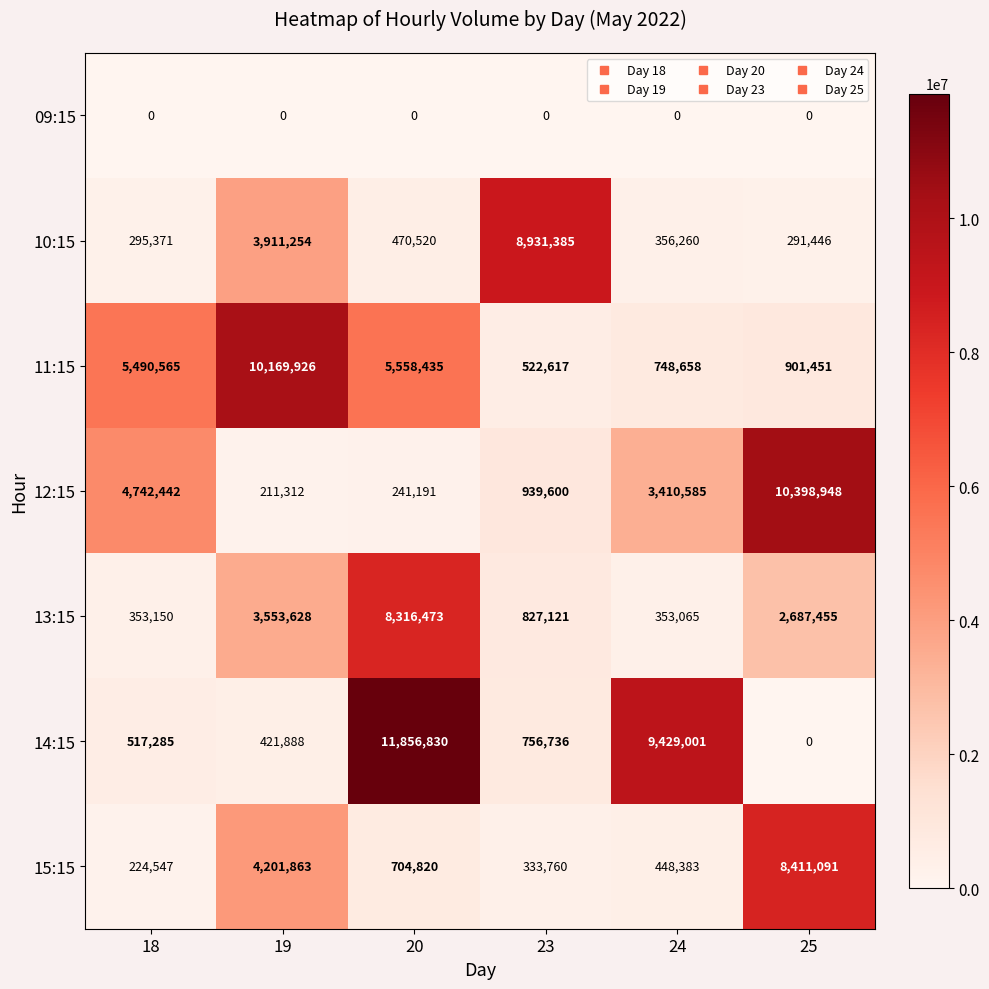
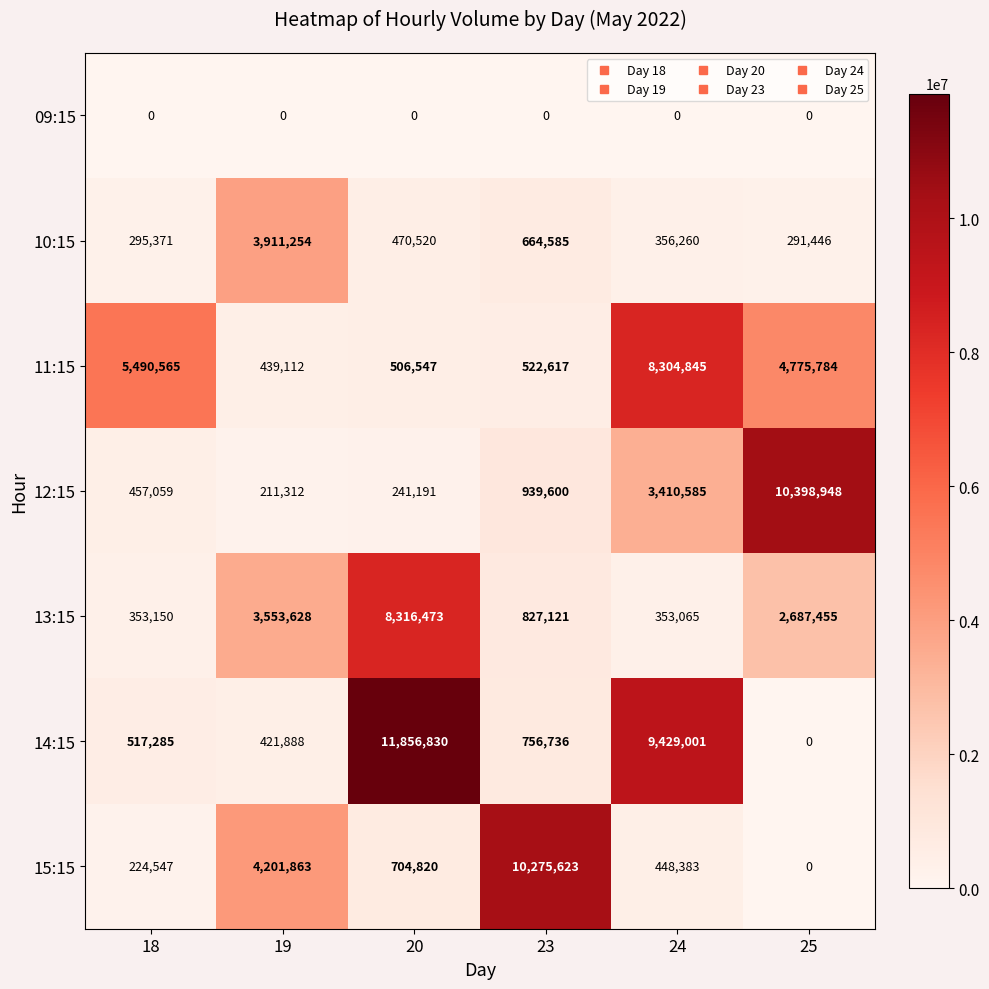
  {
    "09:15": {
      "18": "0",
      "19": "0",
      "20": "0",
      "23": "0",
      "24": "0",
      "25": "0"
    },
    "10:15": {
      "18": "295,371",
      "19": "3,911,254",
      "20": "470,520",
-     "23": "8,931,385",
+     "23": "664,585",
      "24": "356,260",
      "25": "291,446"
    },
    "11:15": {
      "18": "5,490,565",
-     "19": "10,169,926",
-     "20": "5,558,435",
+     "19": "439,112",
+     "20": "506,547",
      "23": "522,617",
-     "24": "748,658",
-     "25": "901,451"
+     "24": "8,304,845",
+     "25": "4,775,784"
    },
    "12:15": {
-     "18": "4,742,442",
+     "18": "457,059",
      "19": "211,312",
      "20": "241,191",
      "23": "939,600",
      "24": "3,410,585",
      "25": "10,398,948"
    },
    "13:15": {
      "18": "353,150",
      "19": "3,553,628",
      "20": "8,316,473",
      "23": "827,121",
      "24": "353,065",
      "25": "2,687,455"
    },
    "14:15": {
      "18": "517,285",
      "19": "421,888",
      "20": "11,856,830",
      "23": "756,736",
      "24": "9,429,001",
      "25": "0"
    },
    "15:15": {
      "18": "224,547",
      "19": "4,201,863",
      "20": "704,820",
-     "23": "333,760",
+     "23": "10,275,623",
      "24": "448,383",
-     "25": "8,411,091"
+     "25": "0"
    }
  }
